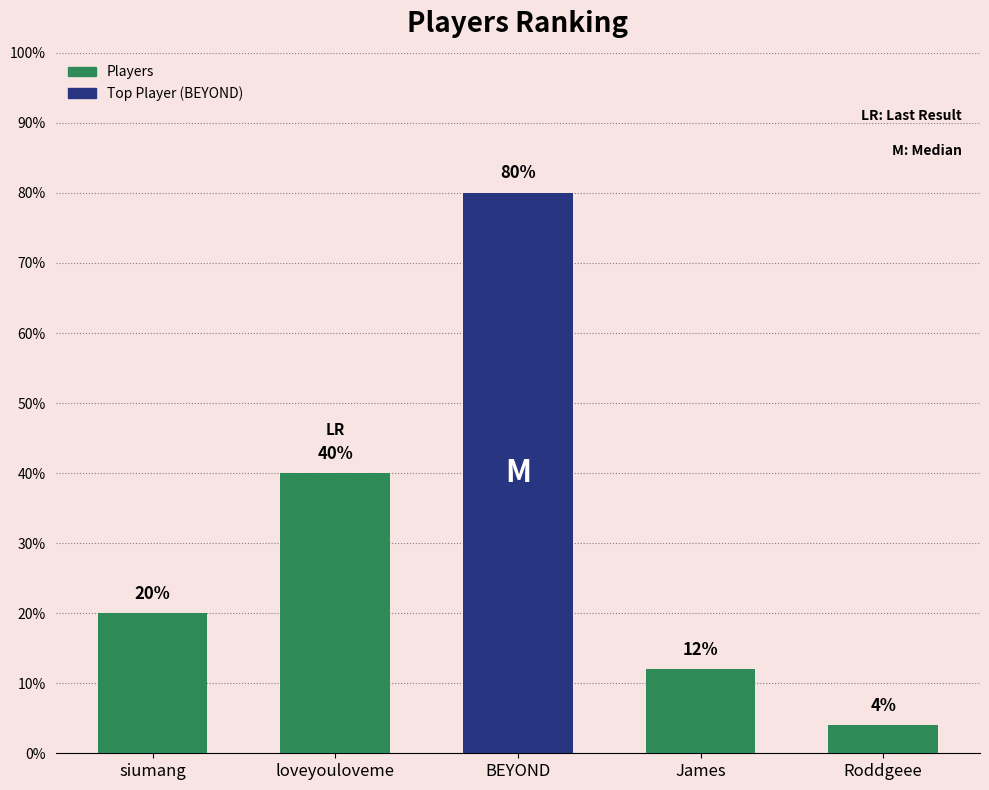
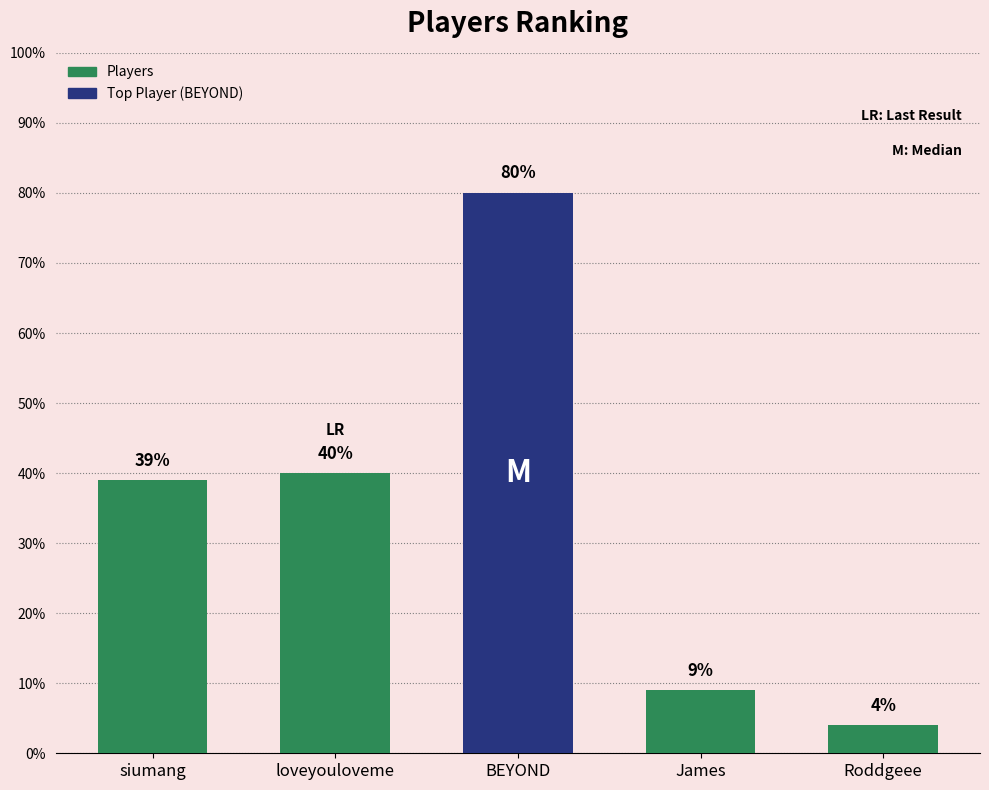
  {
-   "siumang": "20%",
+   "siumang": "39%",
    "loveyouloveme": "40%",
    "BEYOND": "80%",
-   "James": "12%",
+   "James": "9%",
    "Roddgeee": "4%"
  }
